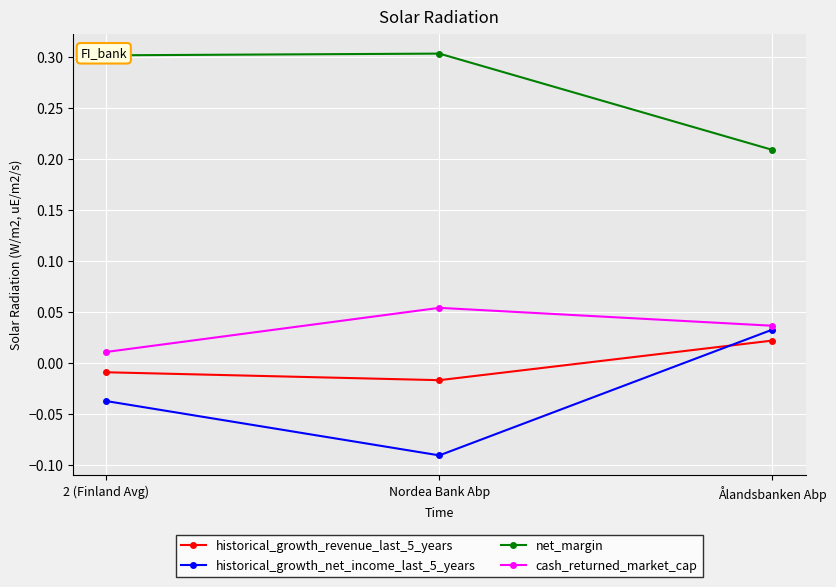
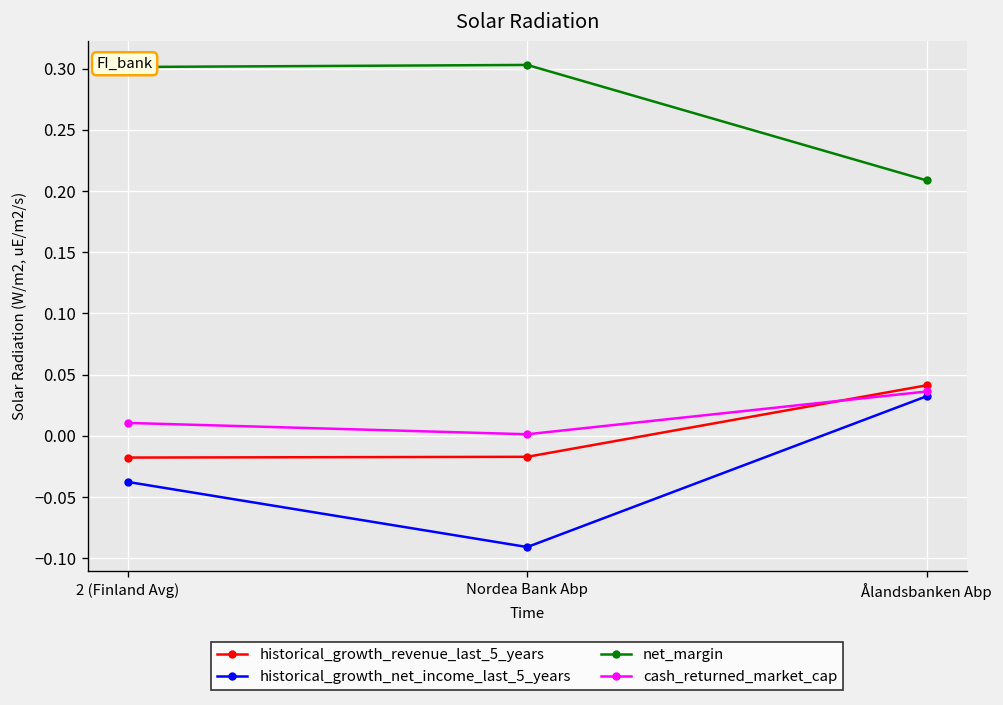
  {
    "historical_growth_revenue_last_5_years": {
-     "2 (Finland Avg)": -0.009,
+     "2 (Finland Avg)": -0.018,
      "Nordea Bank Abp": -0.017,
-     "Ålandsbanken Abp": 0.022
+     "Ålandsbanken Abp": 0.041
    },
    "historical_growth_net_income_last_5_years": {
      "2 (Finland Avg)": -0.038,
      "Nordea Bank Abp": -0.091,
      "Ålandsbanken Abp": 0.032
    },
    "net_margin": {
      "Nordea Bank Abp": 0.303,
      "Ålandsbanken Abp": 0.209
    },
    "cash_returned_market_cap": {
      "2 (Finland Avg)": 0.011,
-     "Nordea Bank Abp": 0.054,
+     "Nordea Bank Abp": 0.001,
      "Ålandsbanken Abp": 0.036
    }
  }
